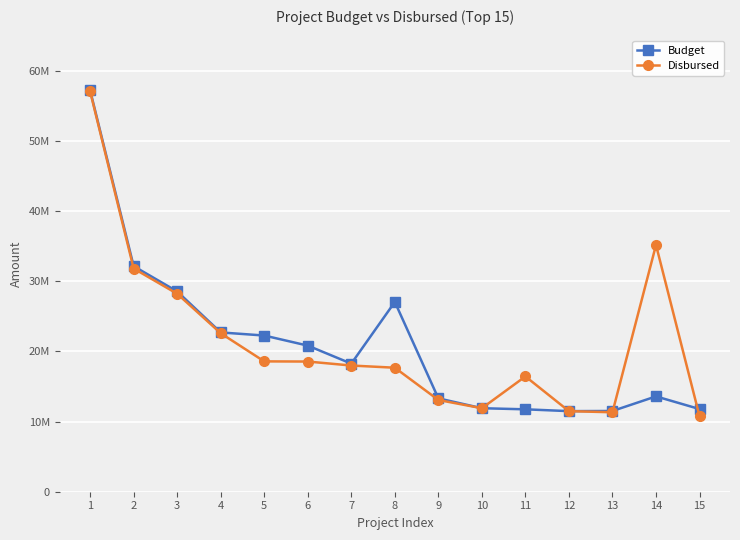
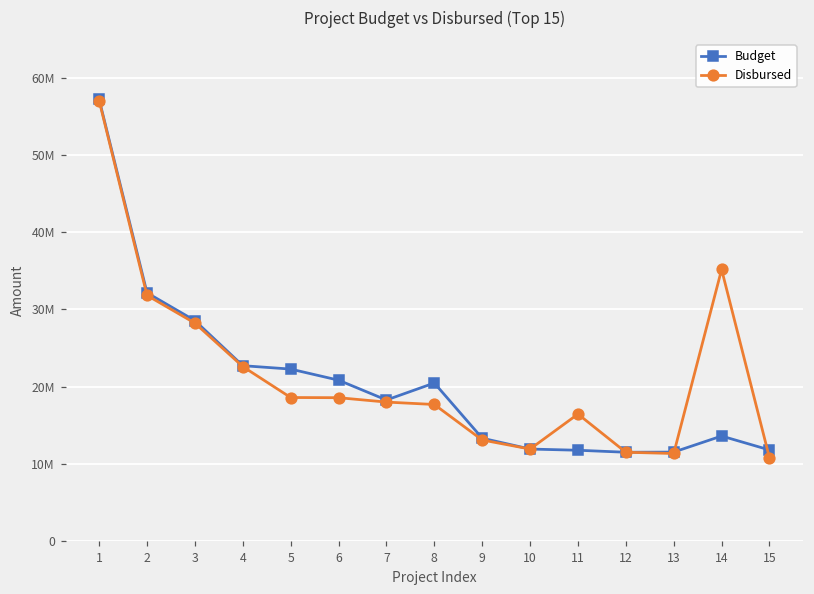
  {
    "Budget": {
      "5": 22000000,
      "6": 21000000,
-     "8": 27000000,
+     "8": 20000000,
      "11": 12000000,
      "14": 14000000,
      "15": 12000000
    },
    "Disbursed": {
      "5": 19000000,
      "6": 19000000,
      "8": 18000000,
      "11": 16000000,
      "14": 35000000,
      "15": 11000000
    }
  }
